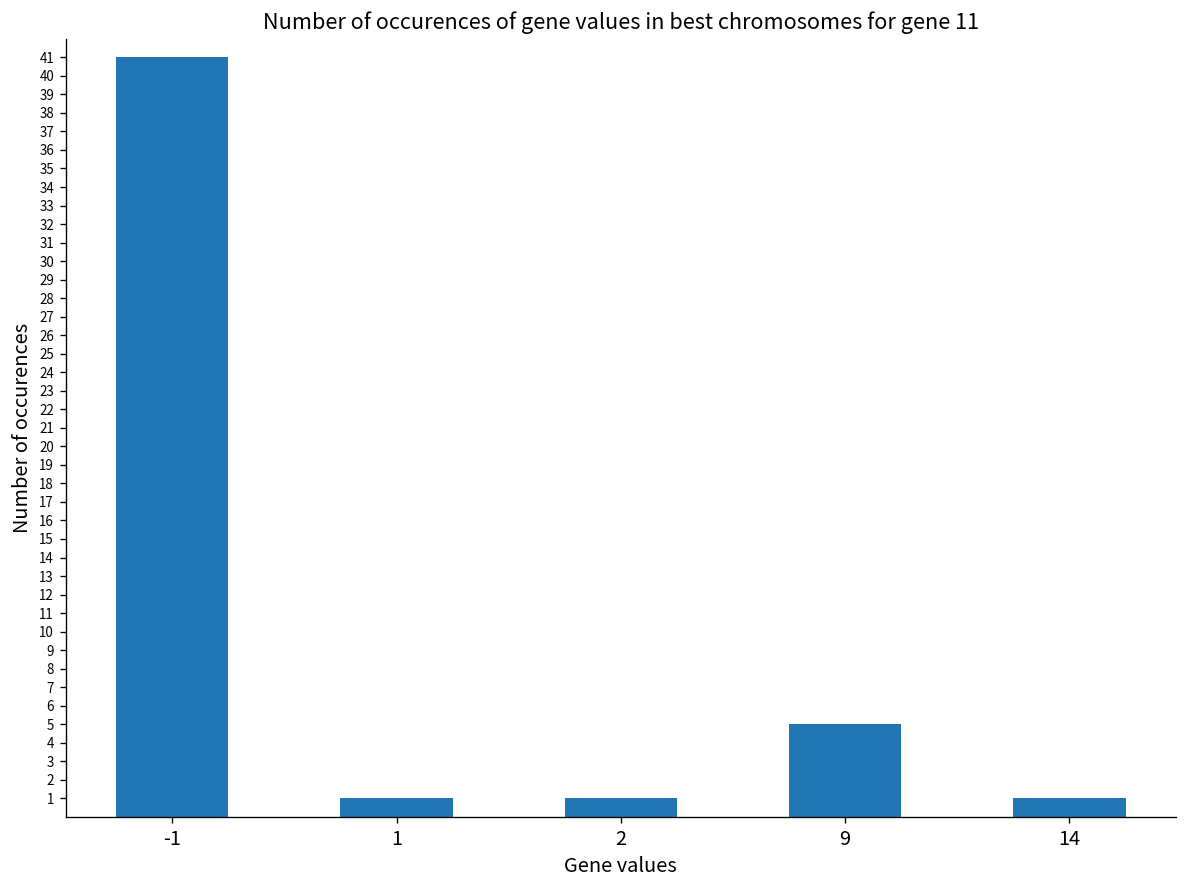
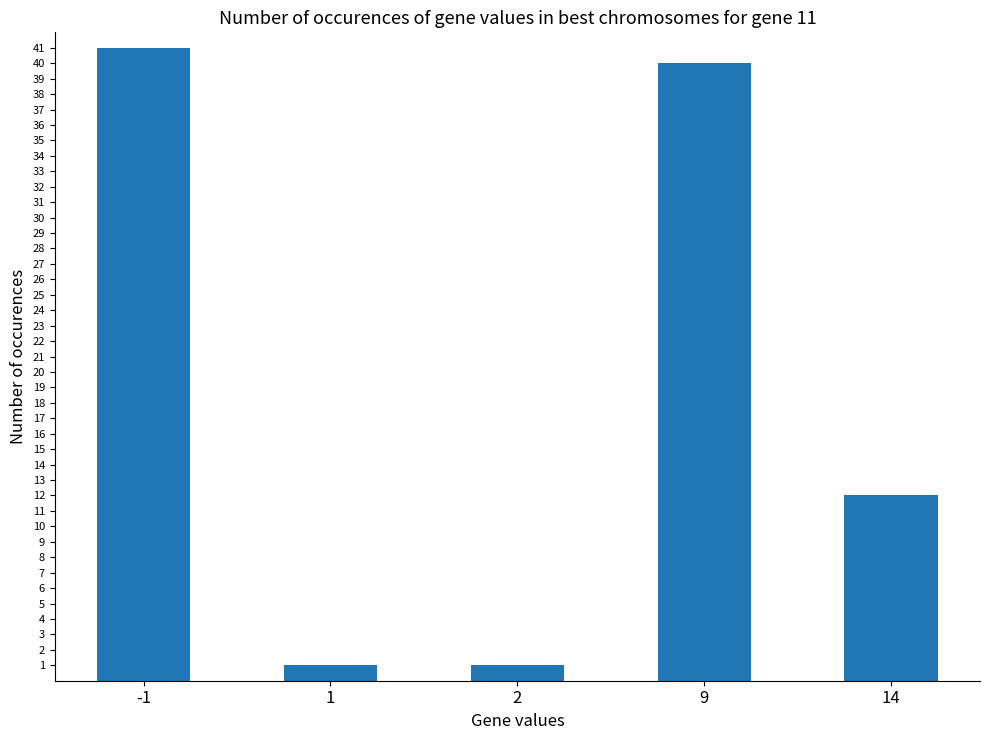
  {
    "-1": 41,
    "1": 1,
    "2": 1,
-   "9": 5,
-   "14": 1
+   "9": 40,
+   "14": 12
  }
